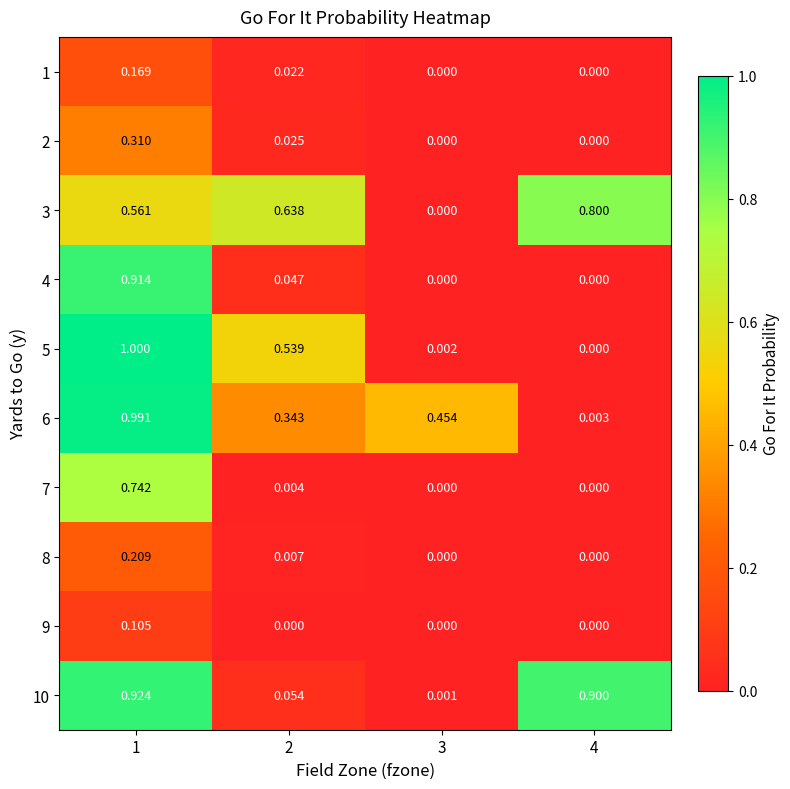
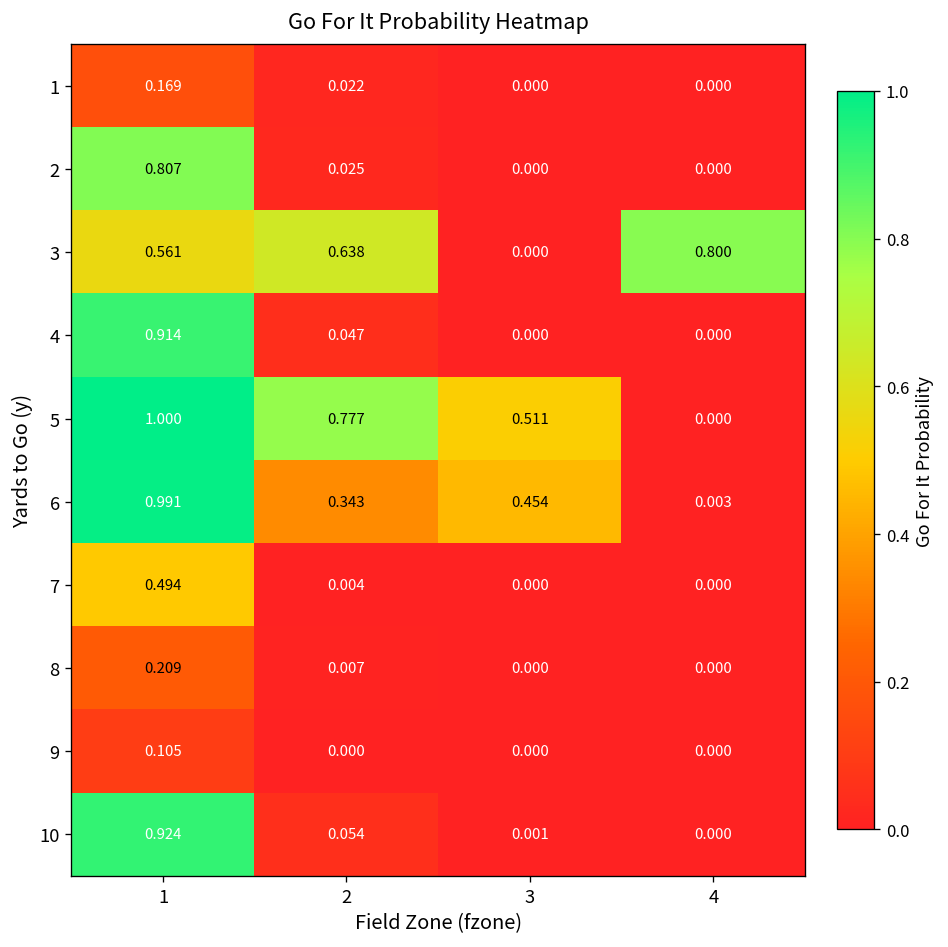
  {
    "1": {
      "1": 0.169,
      "2": 0.022,
      "3": 0.000,
      "4": 0.000
    },
    "2": {
-     "1": 0.310,
+     "1": 0.807,
      "2": 0.025,
      "3": 0.000,
      "4": 0.000
    },
    "3": {
      "1": 0.561,
      "2": 0.638,
      "3": 0.000,
      "4": 0.800
    },
    "4": {
      "1": 0.914,
      "2": 0.047,
      "3": 0.000,
      "4": 0.000
    },
    "5": {
      "1": 1.000,
-     "2": 0.539,
-     "3": 0.002,
+     "2": 0.777,
+     "3": 0.511,
      "4": 0.000
    },
    "6": {
      "1": 0.991,
      "2": 0.343,
      "3": 0.454,
      "4": 0.003
    },
    "7": {
-     "1": 0.742,
+     "1": 0.494,
      "2": 0.004,
      "3": 0.000,
      "4": 0.000
    },
    "8": {
      "1": 0.209,
      "2": 0.007,
      "3": 0.000,
      "4": 0.000
    },
    "9": {
      "1": 0.105,
      "2": 0.000,
      "3": 0.000,
      "4": 0.000
    },
    "10": {
      "1": 0.924,
      "2": 0.054,
      "3": 0.001,
-     "4": 0.900
+     "4": 0.000
    }
  }
